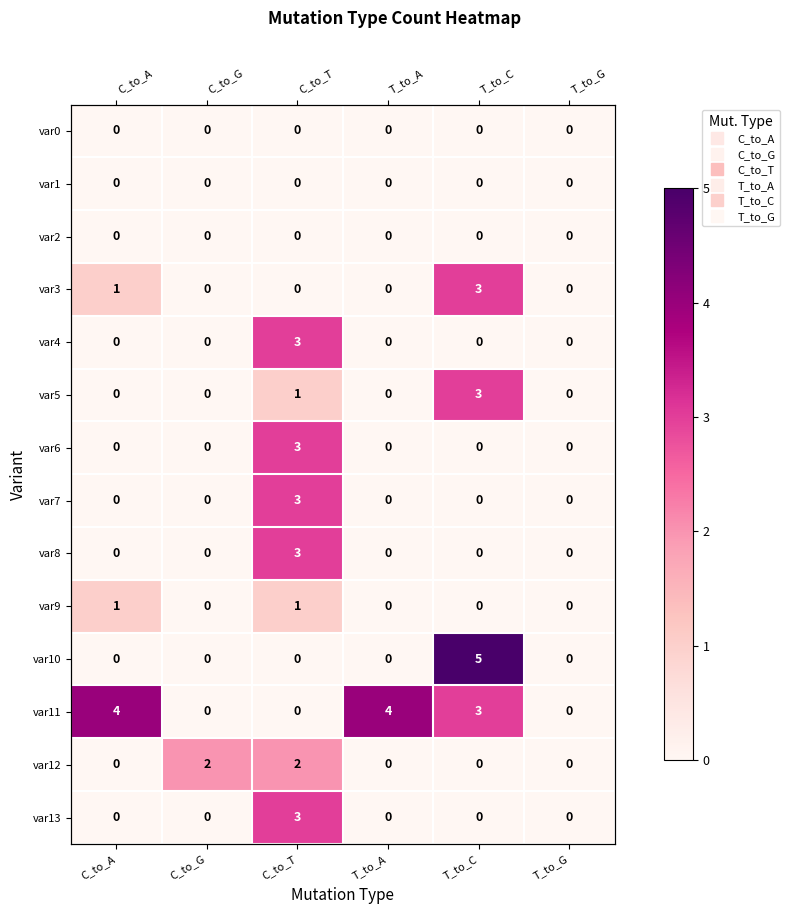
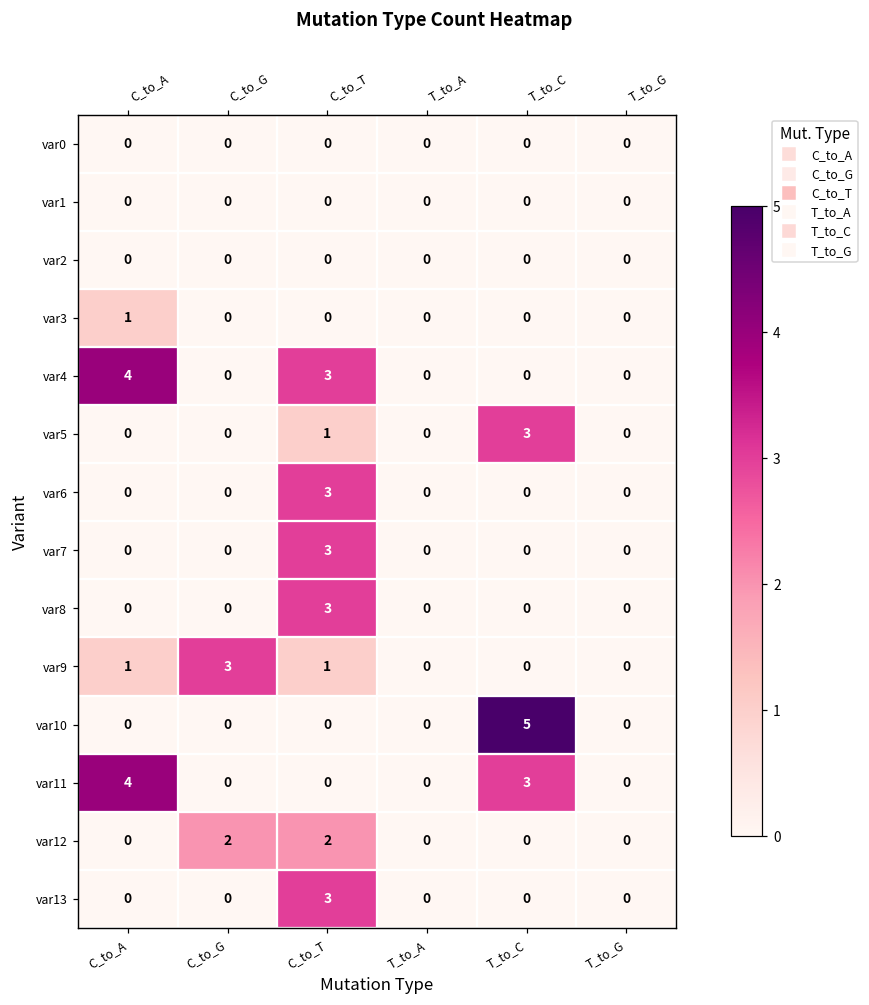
  {
    "var0": {
      "C_to_A": 0,
      "C_to_G": 0,
      "C_to_T": 0,
      "T_to_A": 0,
      "T_to_C": 0,
      "T_to_G": 0
    },
    "var1": {
      "C_to_A": 0,
      "C_to_G": 0,
      "C_to_T": 0,
      "T_to_A": 0,
      "T_to_C": 0,
      "T_to_G": 0
    },
    "var2": {
      "C_to_A": 0,
      "C_to_G": 0,
      "C_to_T": 0,
      "T_to_A": 0,
      "T_to_C": 0,
      "T_to_G": 0
    },
    "var3": {
      "C_to_A": 1,
      "C_to_G": 0,
      "C_to_T": 0,
      "T_to_A": 0,
-     "T_to_C": 3,
+     "T_to_C": 0,
      "T_to_G": 0
    },
    "var4": {
-     "C_to_A": 0,
+     "C_to_A": 4,
      "C_to_G": 0,
      "C_to_T": 3,
      "T_to_A": 0,
      "T_to_C": 0,
      "T_to_G": 0
    },
    "var5": {
      "C_to_A": 0,
      "C_to_G": 0,
      "C_to_T": 1,
      "T_to_A": 0,
      "T_to_C": 3,
      "T_to_G": 0
    },
    "var6": {
      "C_to_A": 0,
      "C_to_G": 0,
      "C_to_T": 3,
      "T_to_A": 0,
      "T_to_C": 0,
      "T_to_G": 0
    },
    "var7": {
      "C_to_A": 0,
      "C_to_G": 0,
      "C_to_T": 3,
      "T_to_A": 0,
      "T_to_C": 0,
      "T_to_G": 0
    },
    "var8": {
      "C_to_A": 0,
      "C_to_G": 0,
      "C_to_T": 3,
      "T_to_A": 0,
      "T_to_C": 0,
      "T_to_G": 0
    },
    "var9": {
      "C_to_A": 1,
-     "C_to_G": 0,
+     "C_to_G": 3,
      "C_to_T": 1,
      "T_to_A": 0,
      "T_to_C": 0,
      "T_to_G": 0
    },
    "var10": {
      "C_to_A": 0,
      "C_to_G": 0,
      "C_to_T": 0,
      "T_to_A": 0,
      "T_to_C": 5,
      "T_to_G": 0
    },
    "var11": {
      "C_to_A": 4,
      "C_to_G": 0,
      "C_to_T": 0,
-     "T_to_A": 4,
+     "T_to_A": 0,
      "T_to_C": 3,
      "T_to_G": 0
    },
    "var12": {
      "C_to_A": 0,
      "C_to_G": 2,
      "C_to_T": 2,
      "T_to_A": 0,
      "T_to_C": 0,
      "T_to_G": 0
    },
    "var13": {
      "C_to_A": 0,
      "C_to_G": 0,
      "C_to_T": 3,
      "T_to_A": 0,
      "T_to_C": 0,
      "T_to_G": 0
    }
  }
